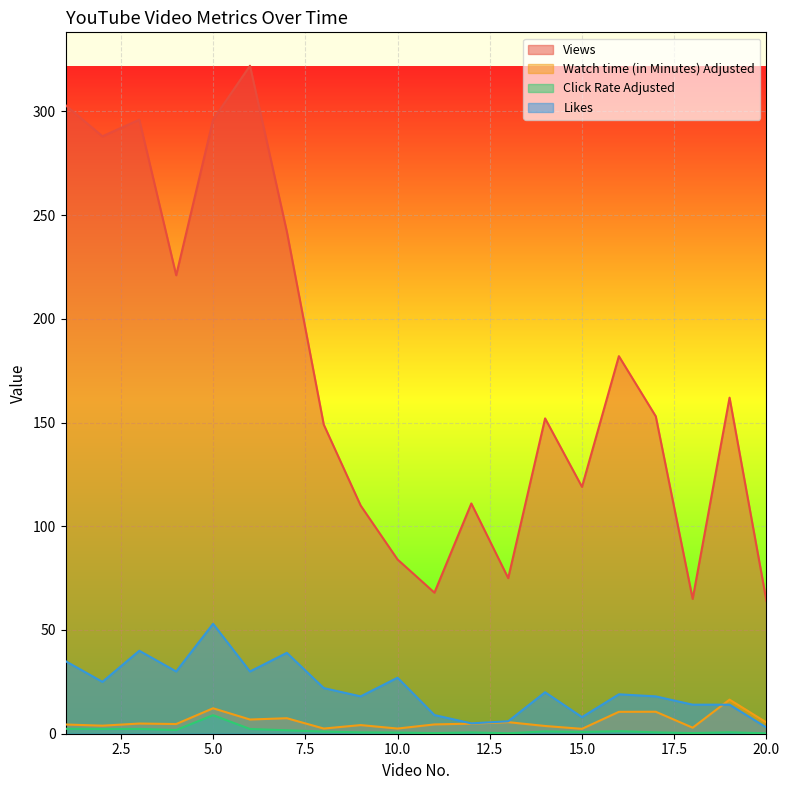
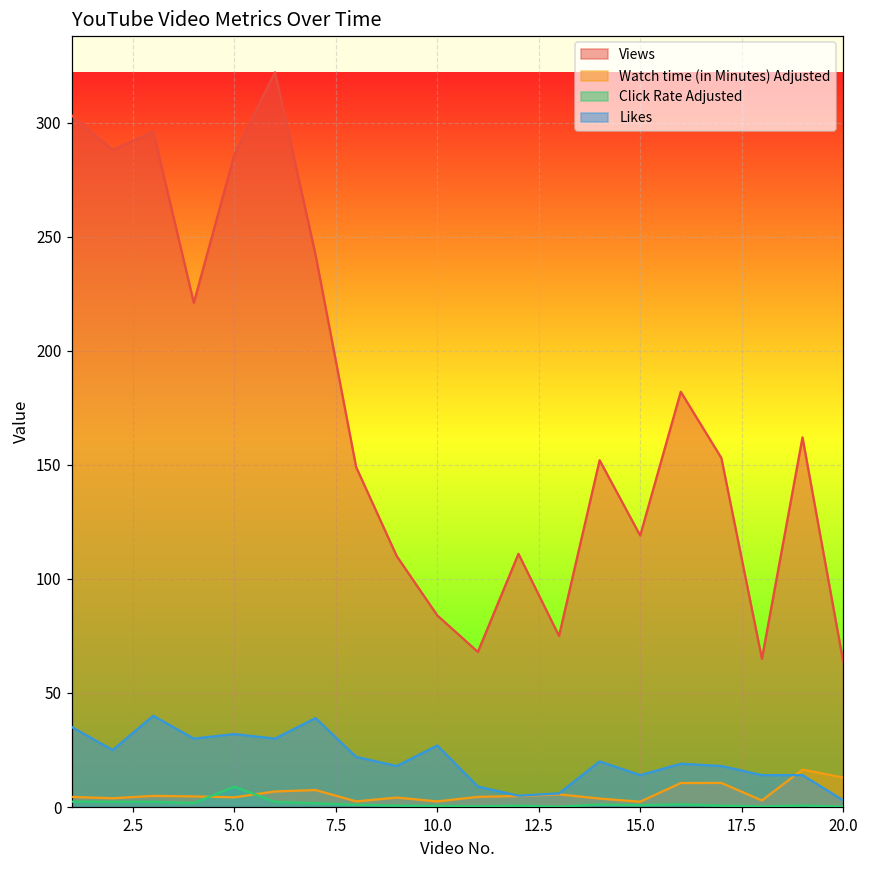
  {
    "Views": {
-     "5.0": 296,
+     "5.0": 286,
      "10.0": 84,
      "15.0": 119,
      "20.0": 64
    },
    "Watch time (in Minutes) Adjusted": {
-     "5.0": 12,
+     "5.0": 4,
      "10.0": 2,
      "15.0": 2,
-     "20.0": 5
+     "20.0": 13
    },
    "Click Rate Adjusted": {
      "5.0": 9,
      "10.0": 1,
      "15.0": 1,
      "20.0": 0
    },
    "Likes": {
-     "5.0": 53,
+     "5.0": 32,
      "10.0": 27,
-     "15.0": 8,
+     "15.0": 14,
      "20.0": 3
    }
  }
